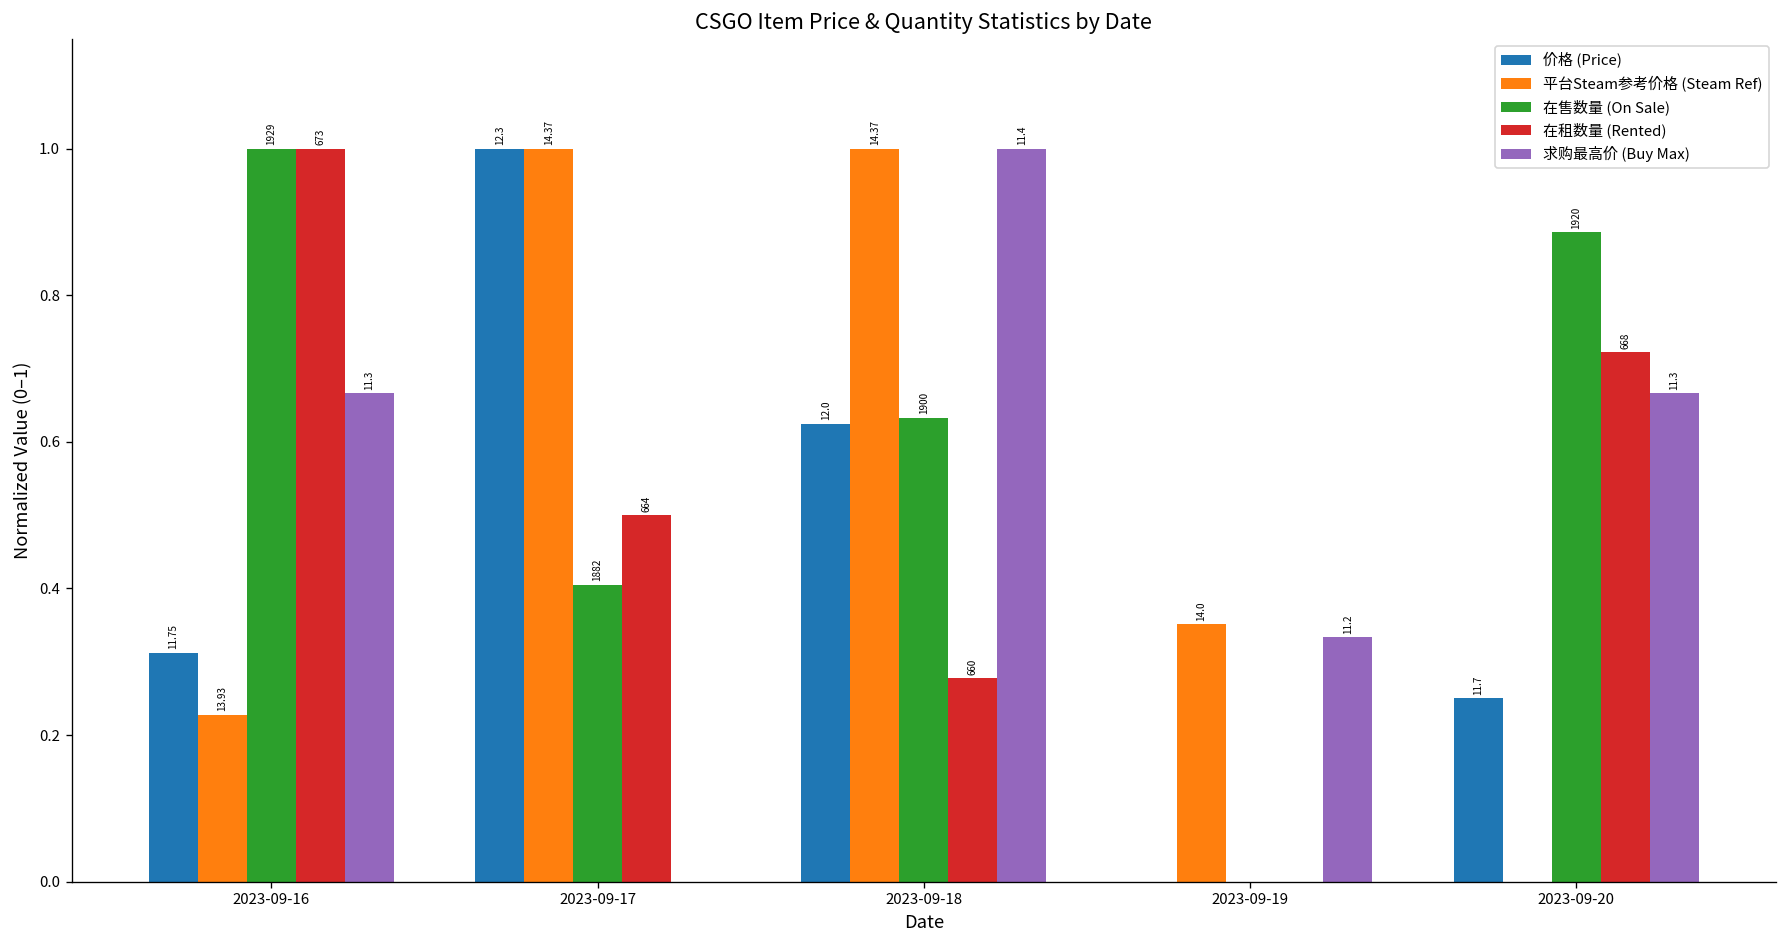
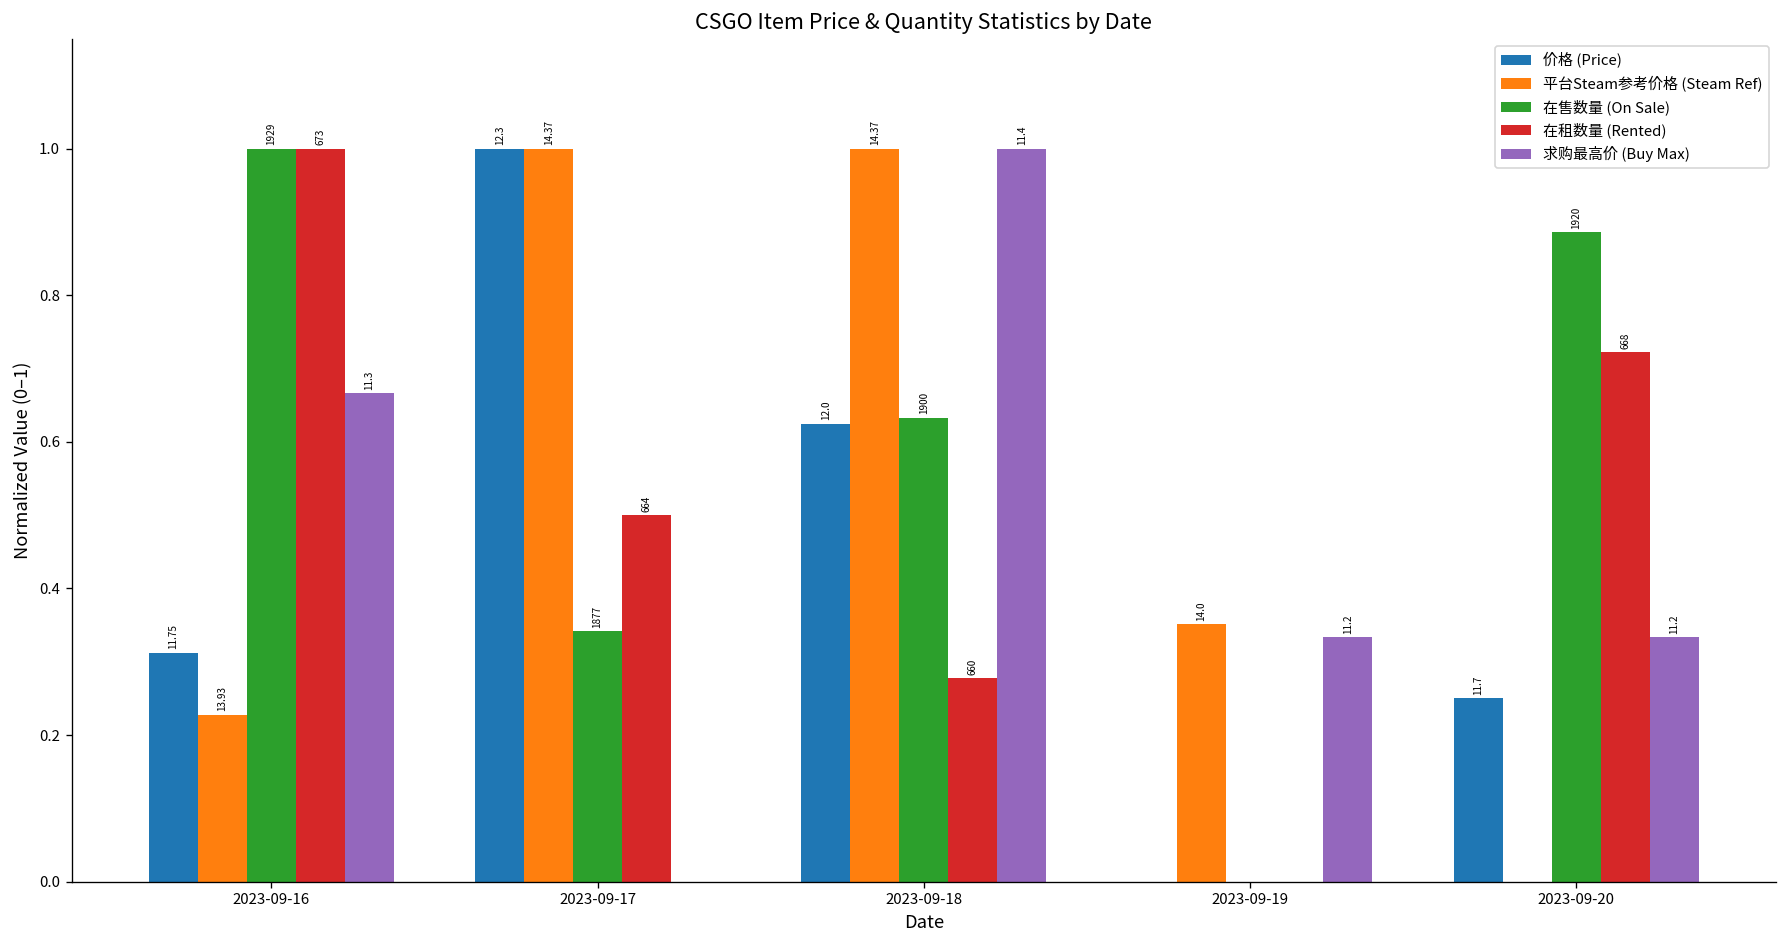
  {
    "价格 (Price)": {
      "2023-09-19": 0.00
    },
    "平台Steam参考价格 (Steam Ref)": {
      "2023-09-20": 0.00
    },
    "在售数量 (On Sale)": {
-     "2023-09-17": 1882
+     "2023-09-17": 1877
    },
    "在租数量 (Rented)": {
      "2023-09-19": 0.00
    },
    "求购最高价 (Buy Max)": {
-     "2023-09-20": 11.3
+     "2023-09-20": 11.2
    }
  }
